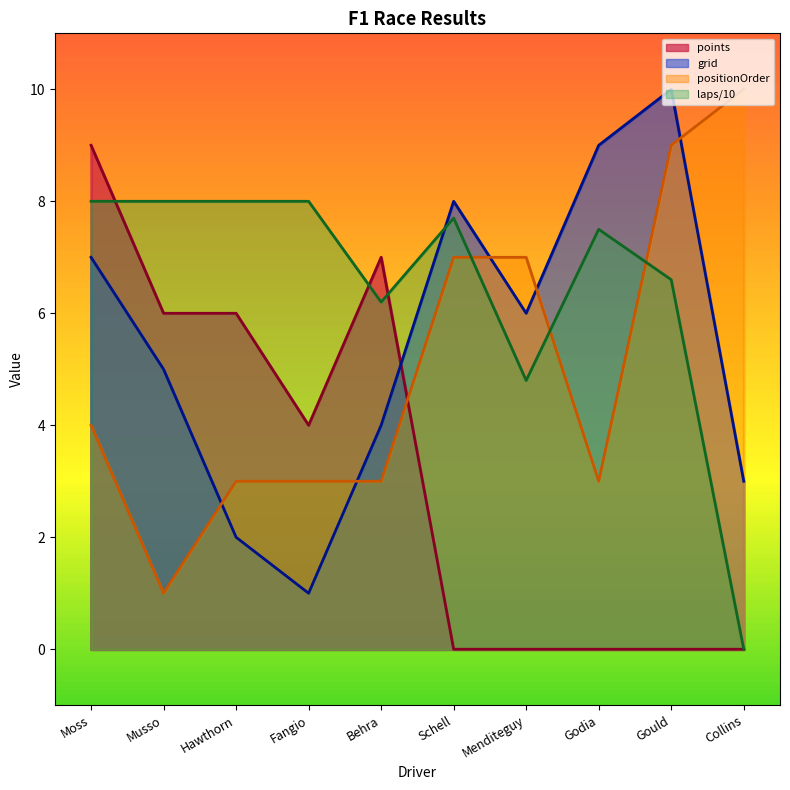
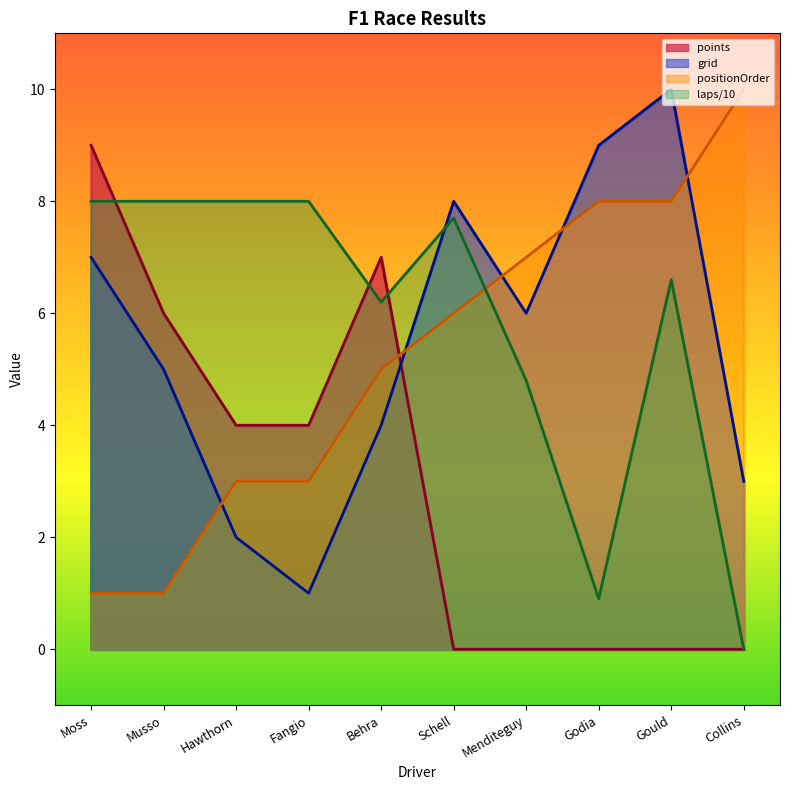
  {
    "points": {
      "Moss": 9,
      "Musso": 6,
-     "Hawthorn": 6,
+     "Hawthorn": 4,
      "Fangio": 4,
      "Behra": 7,
      "Schell": 0,
      "Menditeguy": 0,
      "Godia": 0,
      "Gould": 0
    },
    "grid": {
      "Moss": 7.0,
      "Musso": 5.0,
      "Hawthorn": 2.0,
      "Fangio": 1.0,
      "Behra": 4.0,
      "Schell": 8.0,
      "Menditeguy": 6.0,
      "Godia": 9.0,
      "Collins": 3.0
    },
    "positionOrder": {
-     "Moss": 4,
+     "Moss": 1,
      "Musso": 1,
      "Hawthorn": 3,
      "Fangio": 3,
-     "Behra": 3,
-     "Schell": 7,
+     "Behra": 5,
+     "Schell": 6,
      "Menditeguy": 7,
-     "Godia": 3,
-     "Gould": 9
+     "Godia": 8,
+     "Gould": 8
    },
    "laps/10": {
      "Moss": 8.0,
      "Musso": 8.0,
      "Hawthorn": 8.0,
      "Fangio": 8.0,
      "Behra": 6.2,
      "Schell": 7.7,
      "Menditeguy": 4.8,
-     "Godia": 7.5,
+     "Godia": 0.9,
      "Gould": 6.6
    }
  }
